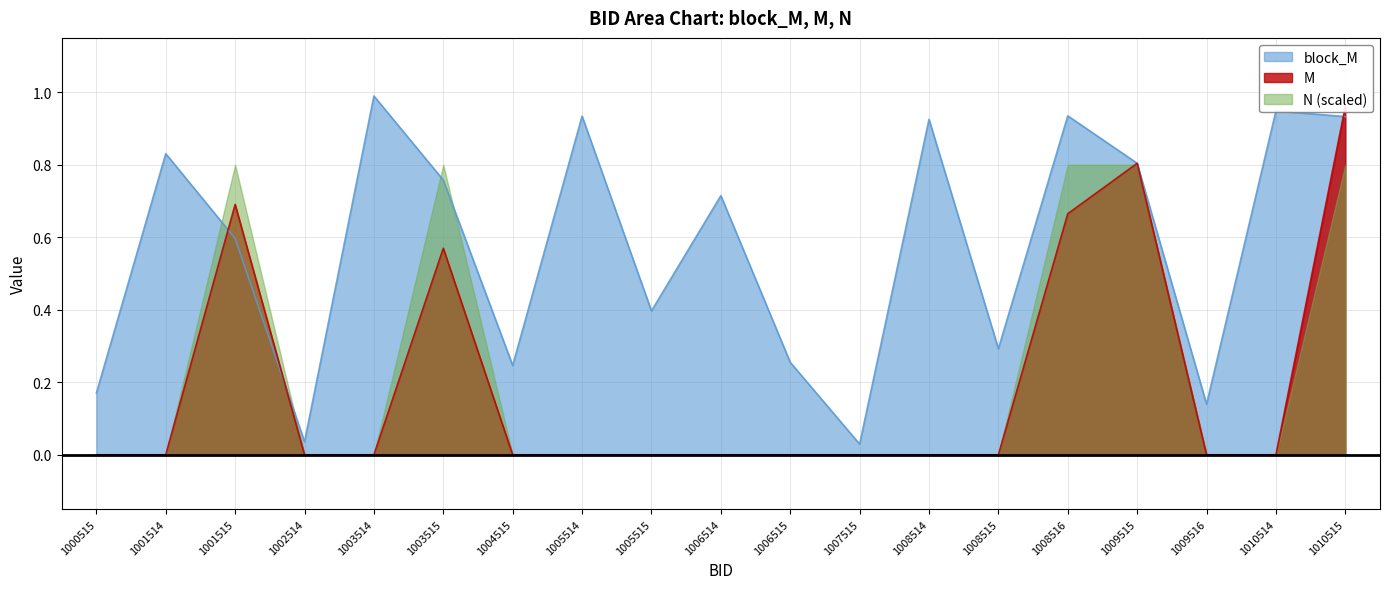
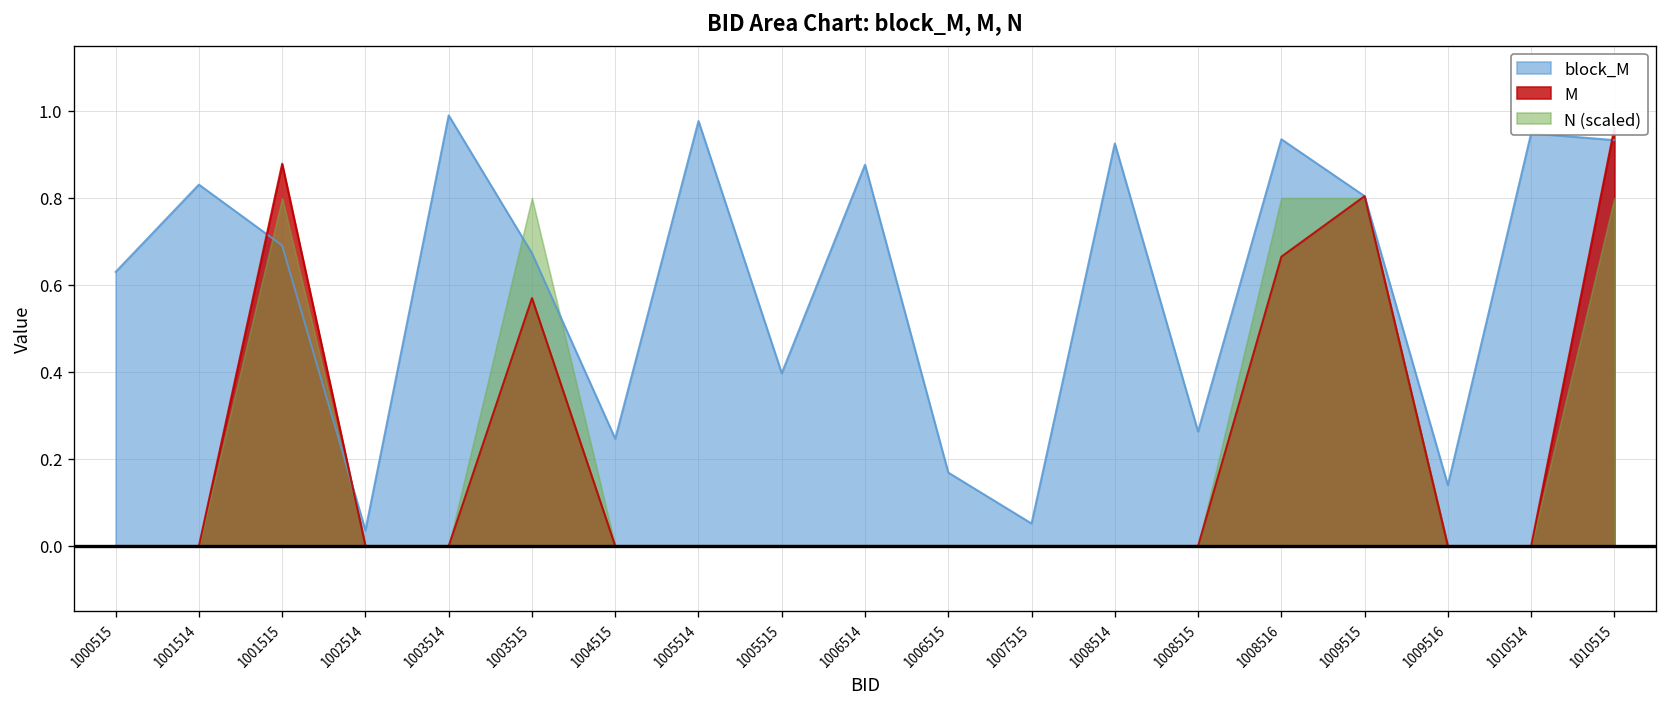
  {
    "block_M": {
-     "1000515": 0.17,
+     "1000515": 0.63,
      "1001514": 0.83,
-     "1001515": 0.60,
+     "1001515": 0.69,
      "1002514": 0.04,
      "1003514": 0.99,
-     "1003515": 0.76,
+     "1003515": 0.67,
      "1004515": 0.25,
-     "1005514": 0.93,
+     "1005514": 0.98,
      "1005515": 0.40,
-     "1006514": 0.71,
-     "1006515": 0.26,
-     "1007515": 0.03,
+     "1006514": 0.88,
+     "1006515": 0.17,
+     "1007515": 0.05,
      "1008514": 0.93,
-     "1008515": 0.29,
+     "1008515": 0.26,
      "1008516": 0.93,
      "1009516": 0.14,
      "1010515": 0.93
    },
    "M": {
-     "1001515": 0.69,
+     "1001515": 0.88,
      "1003515": 0.57,
      "1008516": 0.66
    },
    "N (scaled)": {
      "1001515": 0.80,
      "1003515": 0.80,
      "1008516": 0.80,
      "1010515": 0.80
    }
  }
